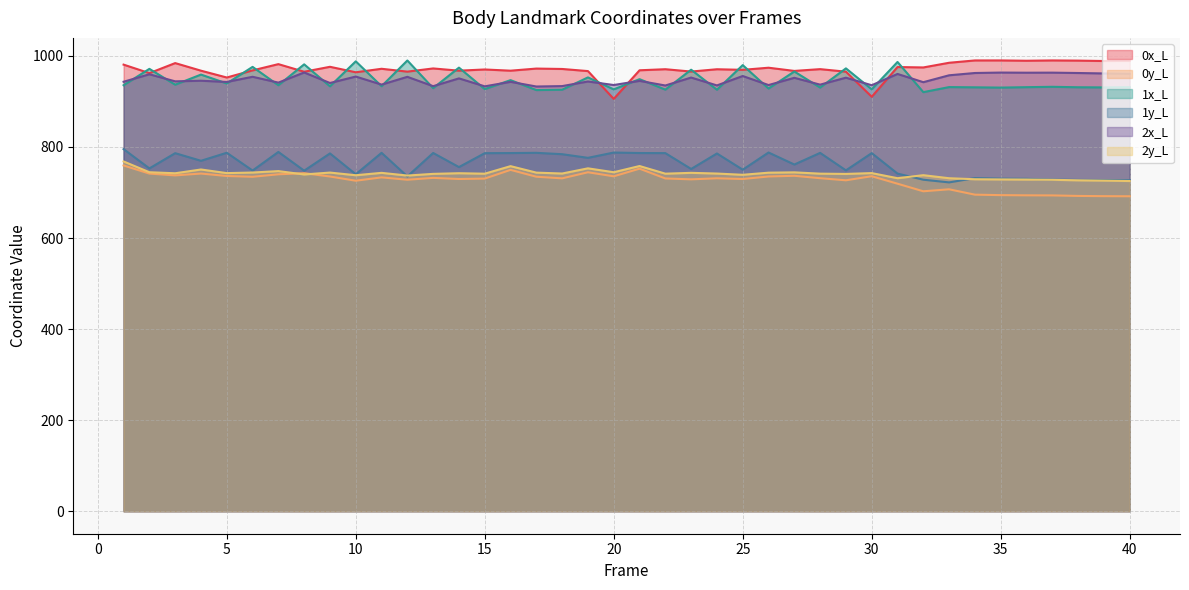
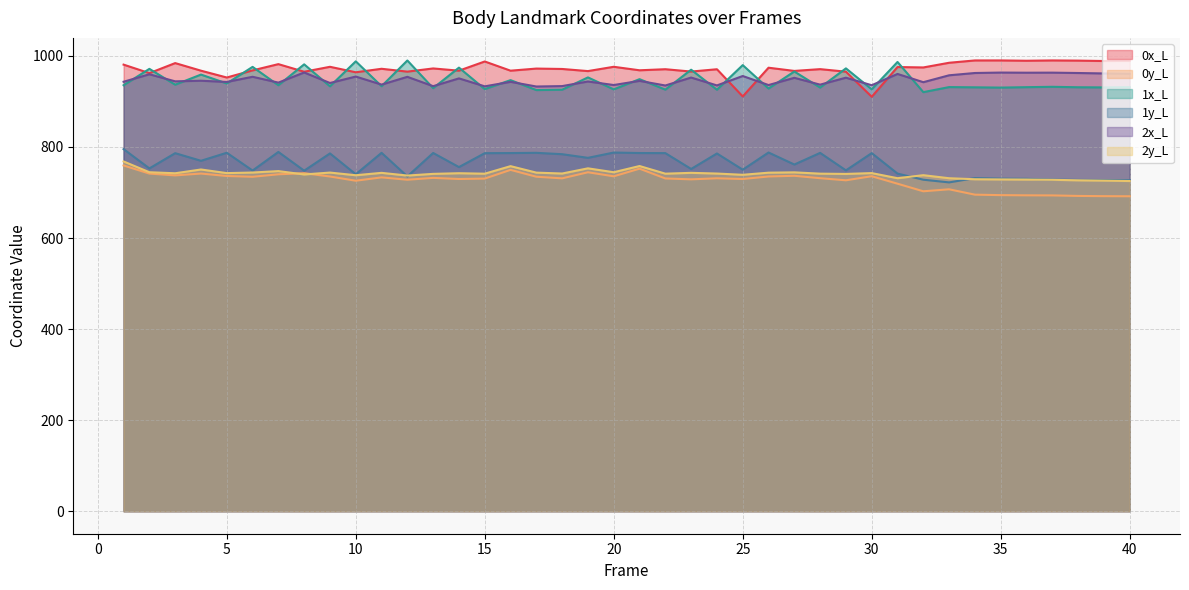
  {
    "0x_L": {
      "5": 950,
      "10": 960,
-     "15": 970,
-     "20": 910,
-     "25": 970,
+     "15": 990,
+     "20": 980,
+     "25": 910,
      "30": 910,
      "35": 990
    }
  }
